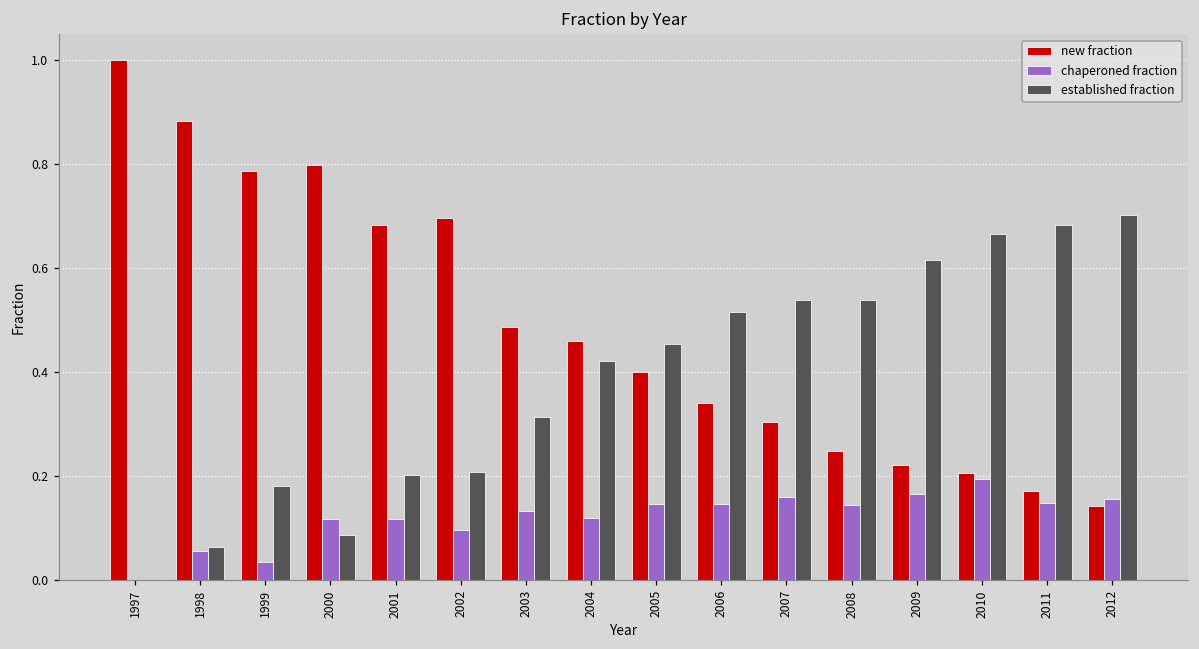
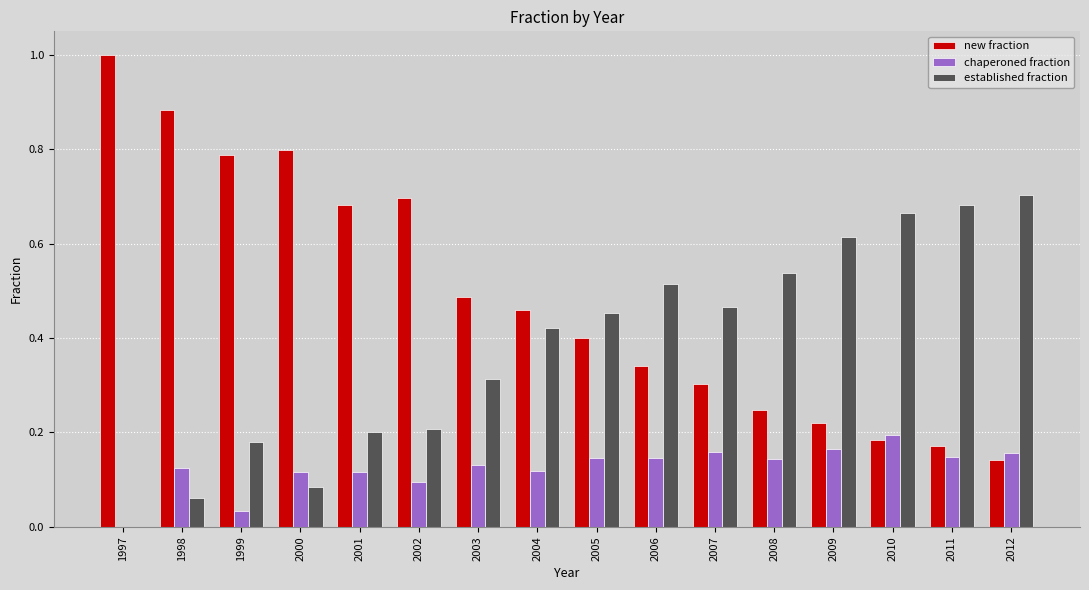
  {
    "new fraction": {
      "1997": 1.00,
      "1998": 0.88,
      "1999": 0.79,
      "2000": 0.80,
      "2001": 0.68,
      "2002": 0.70,
      "2003": 0.49,
      "2004": 0.46,
      "2005": 0.40,
      "2006": 0.34,
      "2007": 0.30,
      "2008": 0.25,
      "2009": 0.22,
-     "2010": 0.21,
+     "2010": 0.18,
      "2011": 0.17,
      "2012": 0.14
    },
    "chaperoned fraction": {
      "1997": 0.00,
-     "1998": 0.06,
+     "1998": 0.13,
      "1999": 0.03,
      "2000": 0.12,
      "2001": 0.12,
      "2002": 0.10,
      "2003": 0.13,
      "2004": 0.12,
      "2005": 0.15,
      "2006": 0.15,
      "2007": 0.16,
      "2008": 0.14,
      "2009": 0.17,
      "2010": 0.19,
      "2011": 0.15,
      "2012": 0.16
    },
    "established fraction": {
      "1997": 0.00,
      "1998": 0.06,
      "1999": 0.18,
      "2000": 0.09,
      "2001": 0.20,
      "2002": 0.21,
      "2003": 0.31,
      "2004": 0.42,
      "2005": 0.45,
      "2006": 0.52,
-     "2007": 0.54,
+     "2007": 0.47,
      "2008": 0.54,
      "2009": 0.62,
      "2010": 0.67,
      "2011": 0.68,
      "2012": 0.70
    }
  }
